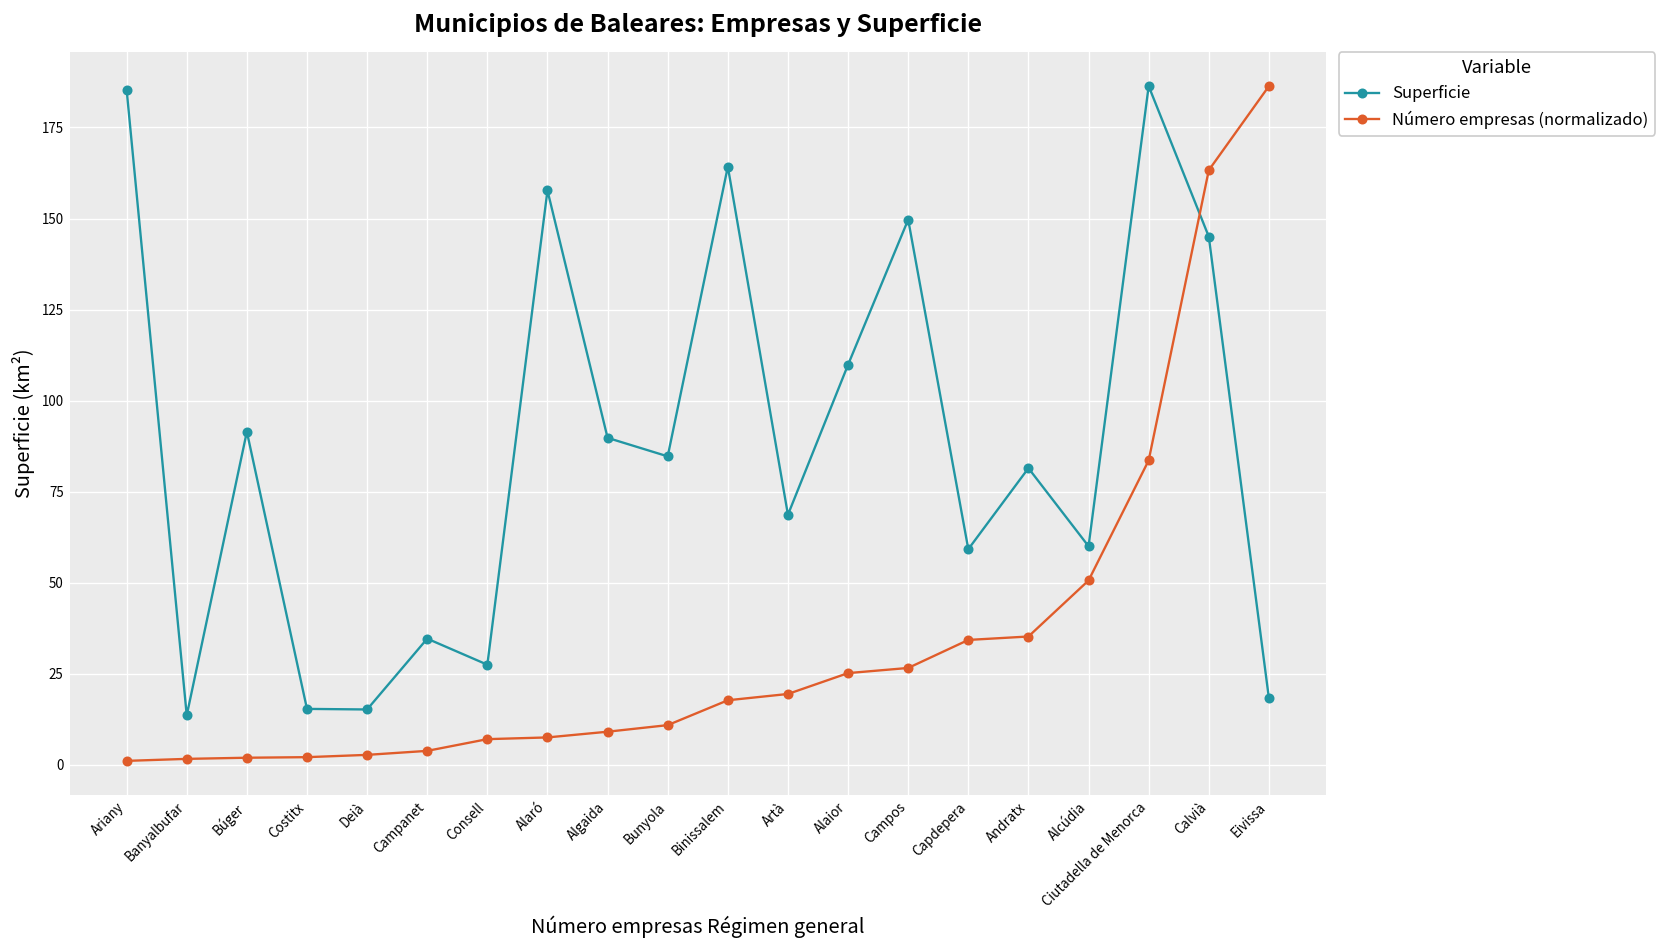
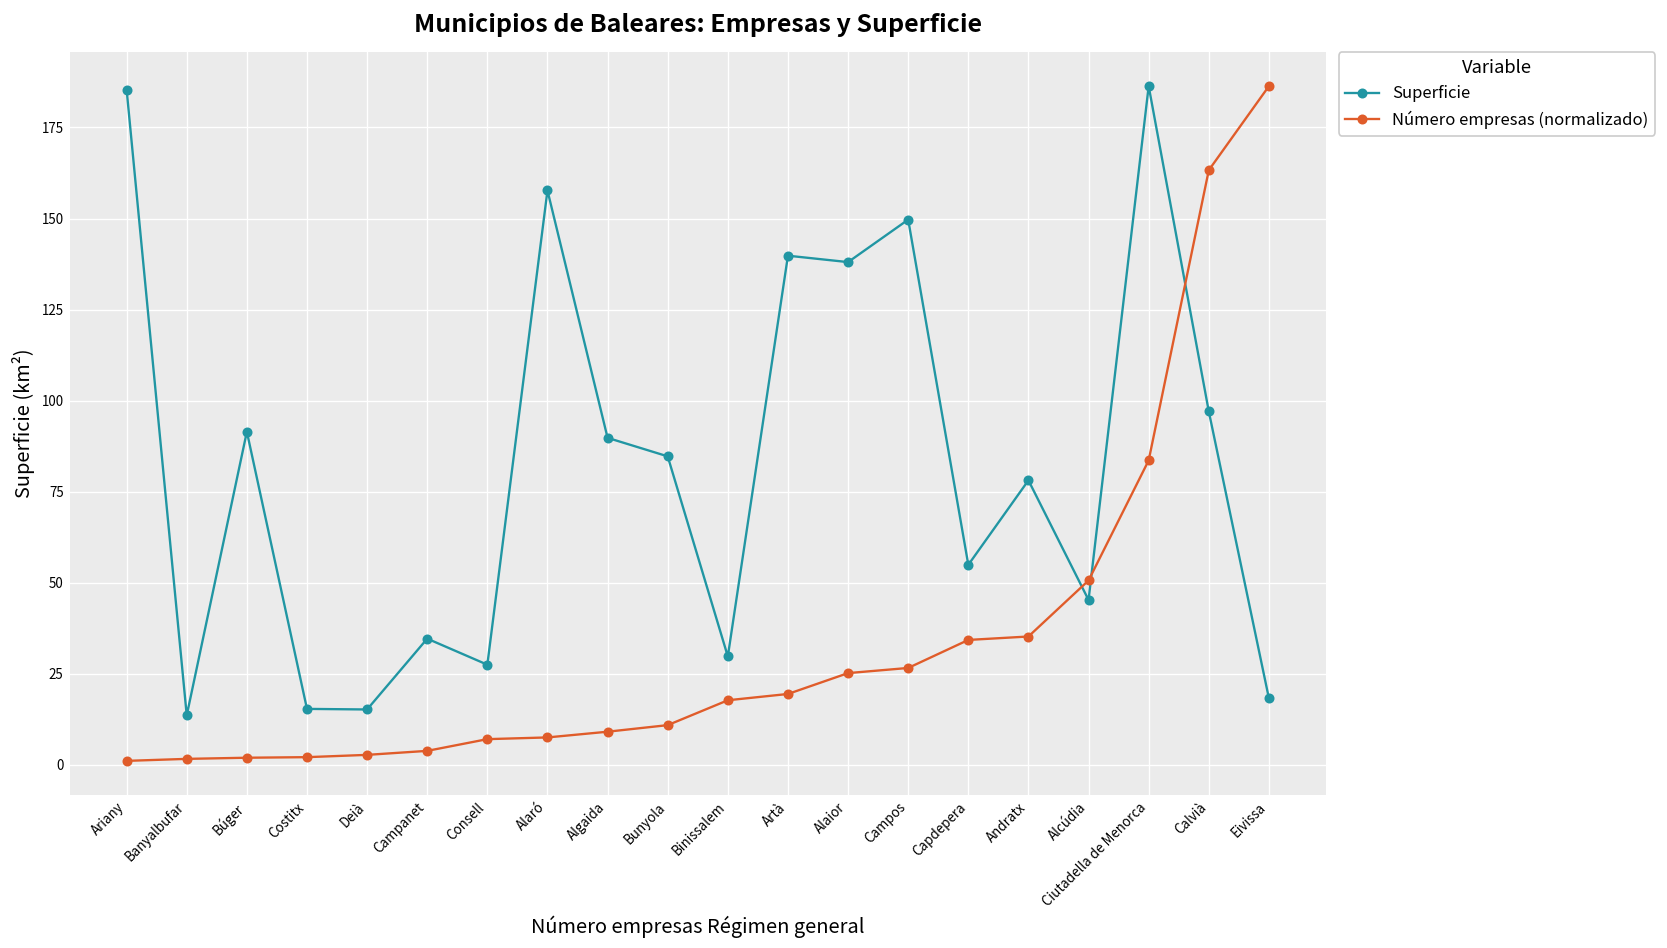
  {
    "Superficie": {
      "Ariany": 185,
      "Banyalbufar": 14,
      "Búger": 91,
      "Costitx": 15,
      "Deià": 15,
      "Campanet": 35,
      "Consell": 28,
      "Alaró": 158,
      "Algaida": 90,
      "Bunyola": 85,
-     "Binissalem": 164,
-     "Artà": 69,
-     "Alaior": 110,
+     "Binissalem": 30,
+     "Artà": 140,
+     "Alaior": 138,
      "Campos": 150,
-     "Capdepera": 59,
-     "Andratx": 81,
-     "Alcúdia": 60,
+     "Capdepera": 55,
+     "Andratx": 78,
+     "Alcúdia": 45,
      "Ciutadella de Menorca": 186,
-     "Calvià": 145,
+     "Calvià": 97,
      "Eivissa": 18
    },
    "Número empresas (normalizado)": {
      "Ariany": 1,
      "Banyalbufar": 2,
      "Búger": 2,
      "Costitx": 2,
      "Deià": 3,
      "Campanet": 4,
      "Consell": 7,
      "Alaró": 8,
      "Algaida": 9,
      "Bunyola": 11,
      "Binissalem": 18,
      "Artà": 19,
      "Alaior": 25,
      "Campos": 27,
      "Capdepera": 34,
      "Andratx": 35,
      "Alcúdia": 51,
      "Ciutadella de Menorca": 84,
      "Calvià": 163,
      "Eivissa": 186
    }
  }
